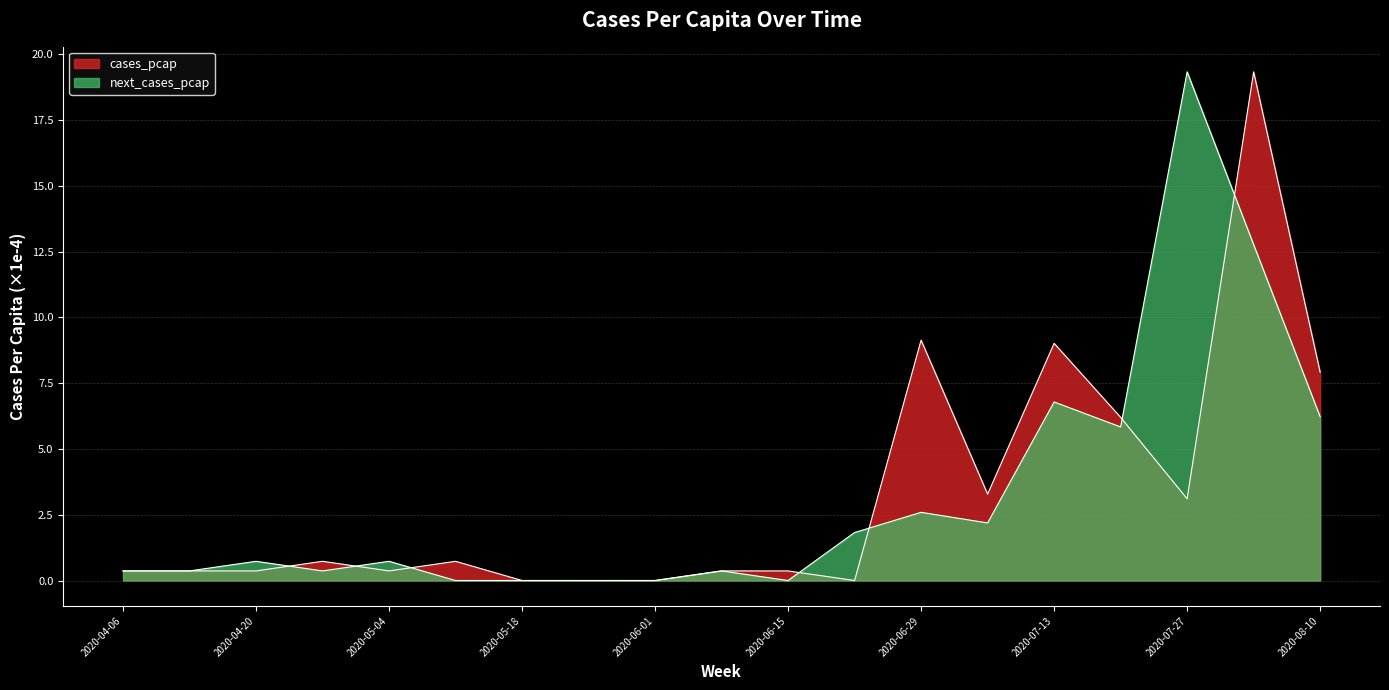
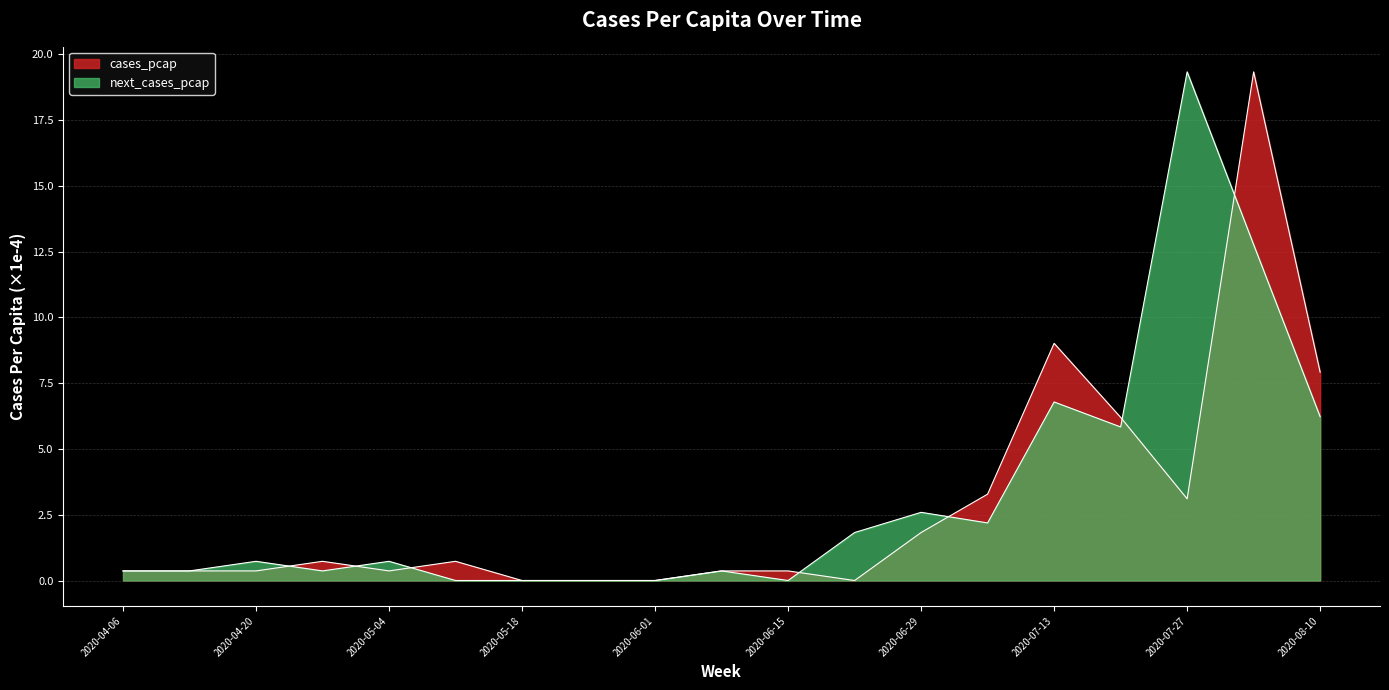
  {
    "cases_pcap": {
      "2020-04-20": 0.4,
      "2020-05-04": 0.4,
      "2020-06-15": 0.4,
-     "2020-06-29": 9.1,
+     "2020-06-29": 1.8,
      "2020-07-13": 9.0,
      "2020-07-27": 3.1,
      "2020-08-10": 7.9
    },
    "next_cases_pcap": {
      "2020-04-20": 0.7,
      "2020-05-04": 0.7,
      "2020-06-15": 0.0,
      "2020-06-29": 2.6,
      "2020-07-13": 6.8,
      "2020-07-27": 19.3,
      "2020-08-10": 6.2
    }
  }
